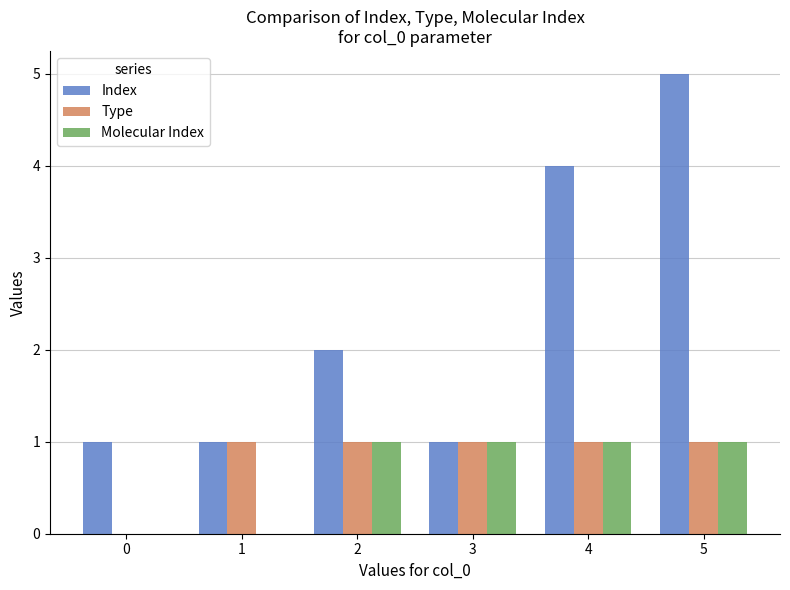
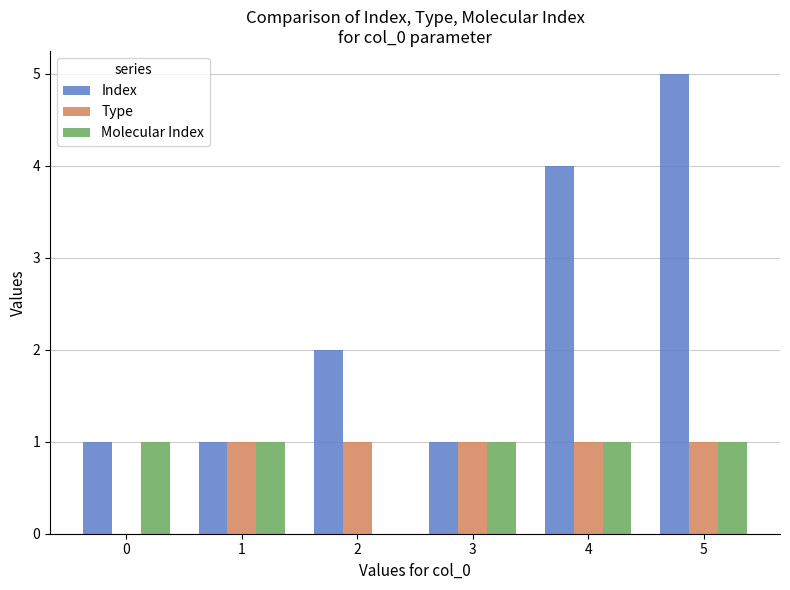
  {
    "Index": {
      "0": 1,
      "1": 1,
      "2": 2,
      "3": 1,
      "4": 4,
      "5": 5
    },
    "Type": {
      "0": 0,
      "1": 1,
      "2": 1,
      "3": 1,
      "4": 1,
      "5": 1
    },
    "Molecular Index": {
-     "0": 0,
-     "1": 0,
-     "2": 1,
+     "0": 1,
+     "1": 1,
+     "2": 0,
      "3": 1,
      "4": 1,
      "5": 1
    }
  }
